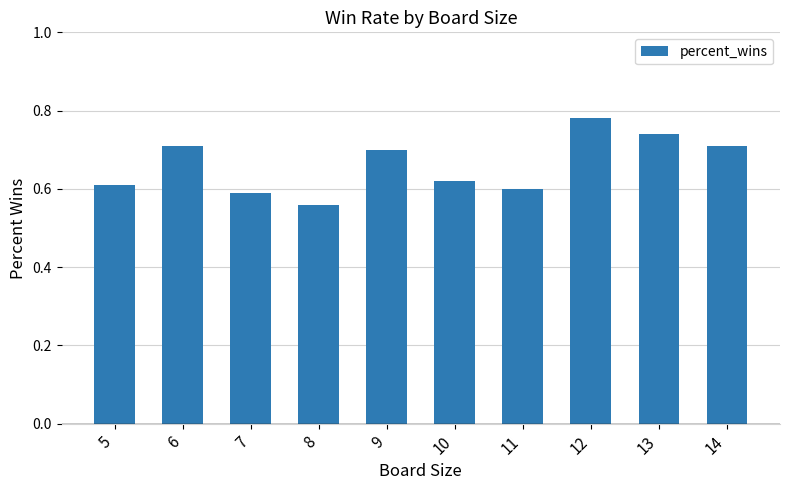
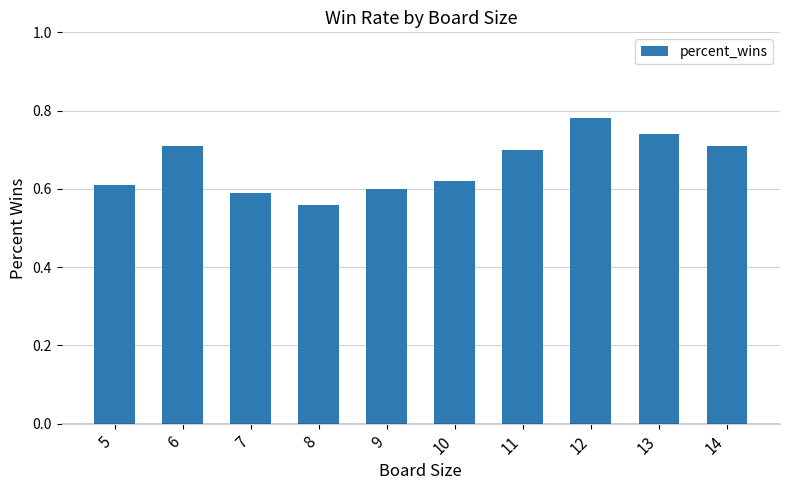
  {
    "5": 0.61,
    "6": 0.71,
    "7": 0.59,
    "8": 0.56,
-   "9": 0.7,
+   "9": 0.6,
    "10": 0.62,
-   "11": 0.6,
+   "11": 0.7,
    "12": 0.78,
    "13": 0.74,
    "14": 0.71
  }
